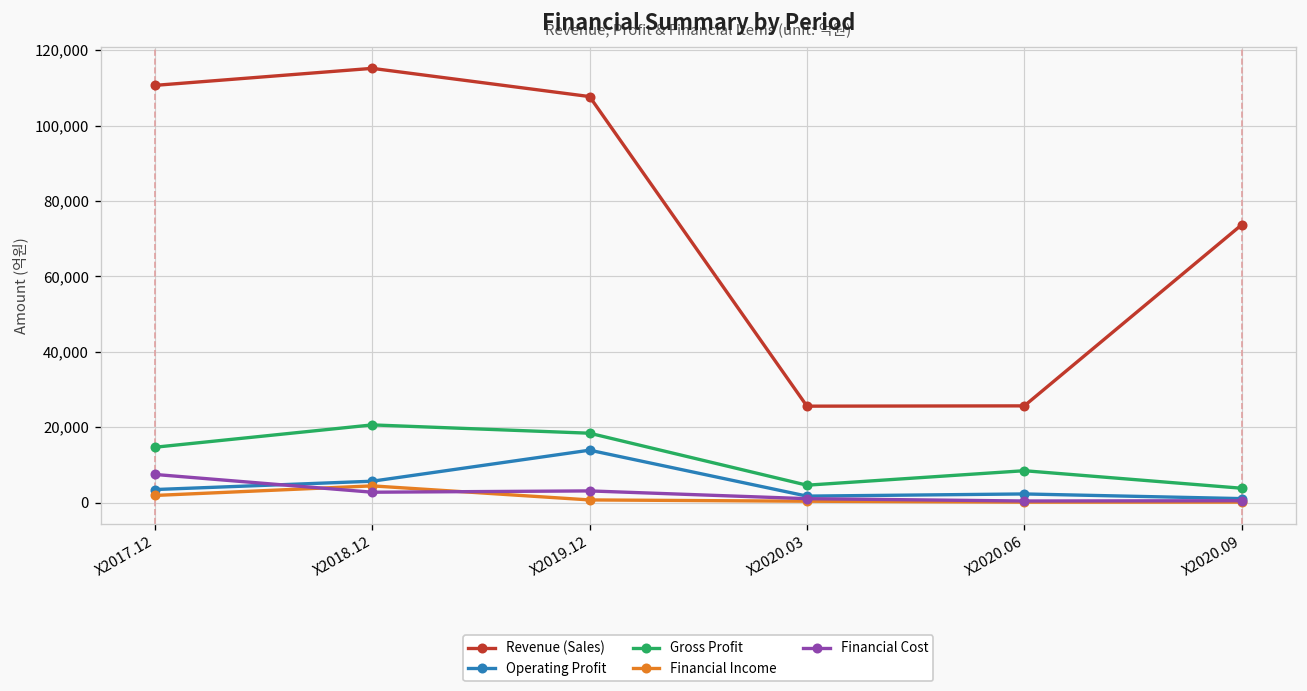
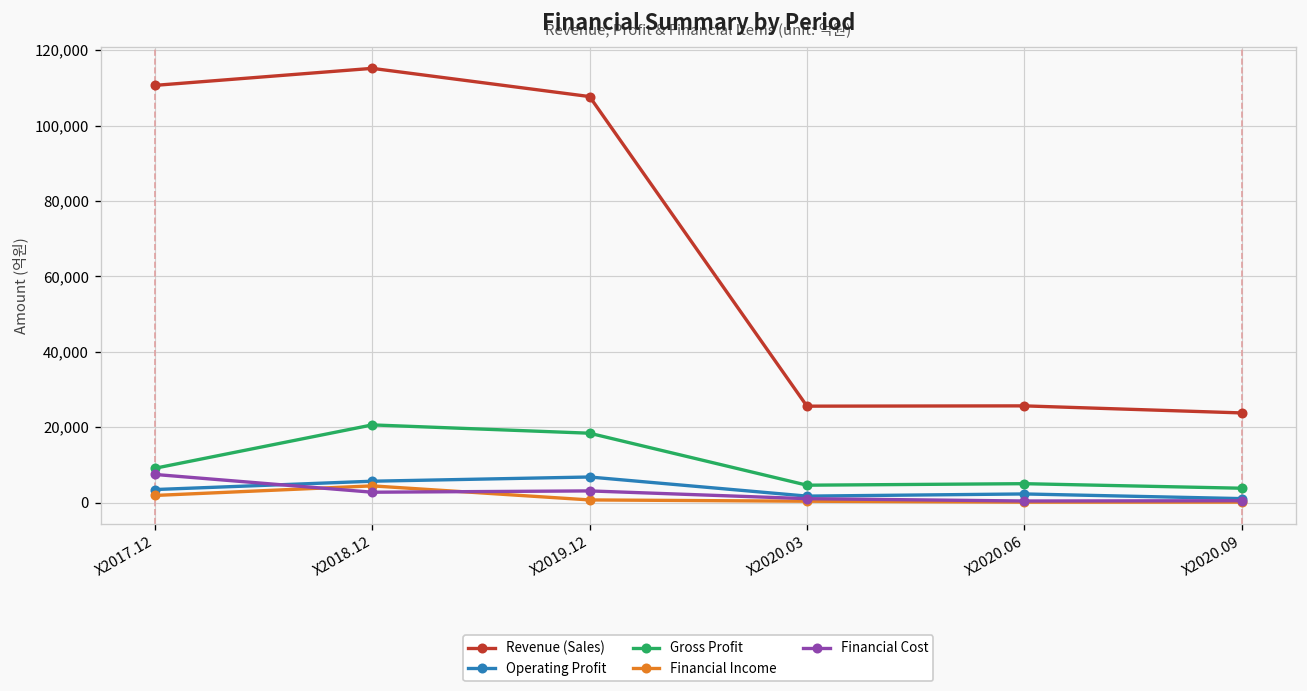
  {
    "Revenue (Sales)": {
      "X2017.12": "111,000",
      "X2018.12": "115,000",
      "X2019.12": "108,000",
      "X2020.03": "26,000",
      "X2020.06": "26,000",
-     "X2020.09": "74,000"
+     "X2020.09": "24,000"
    },
    "Operating Profit": {
      "X2017.12": "3,000",
      "X2018.12": "6,000",
-     "X2019.12": "14,000",
+     "X2019.12": "7,000",
      "X2020.06": "2,000"
    },
    "Gross Profit": {
-     "X2017.12": "15,000",
+     "X2017.12": "9,000",
      "X2018.12": "21,000",
      "X2019.12": "18,000",
      "X2020.03": "5,000",
-     "X2020.06": "8,000",
+     "X2020.06": "5,000",
      "X2020.09": "4,000"
    },
    "Financial Income": {
      "X2017.12": "2,000",
      "X2018.12": "4,000",
      "X2019.12": "1,000"
    },
    "Financial Cost": {
      "X2017.12": "7,000",
      "X2018.12": "3,000",
      "X2019.12": "3,000"
    }
  }
